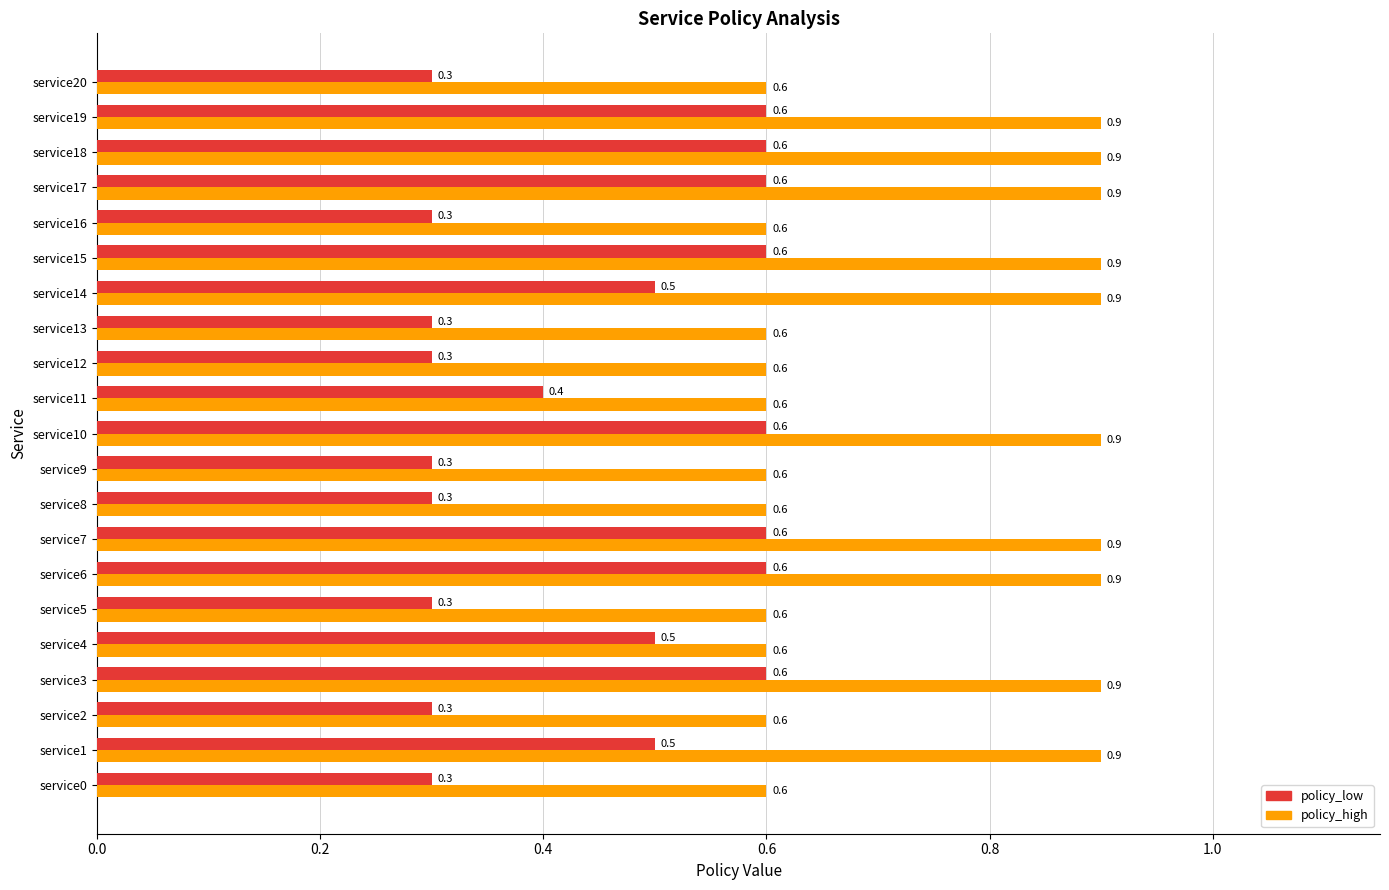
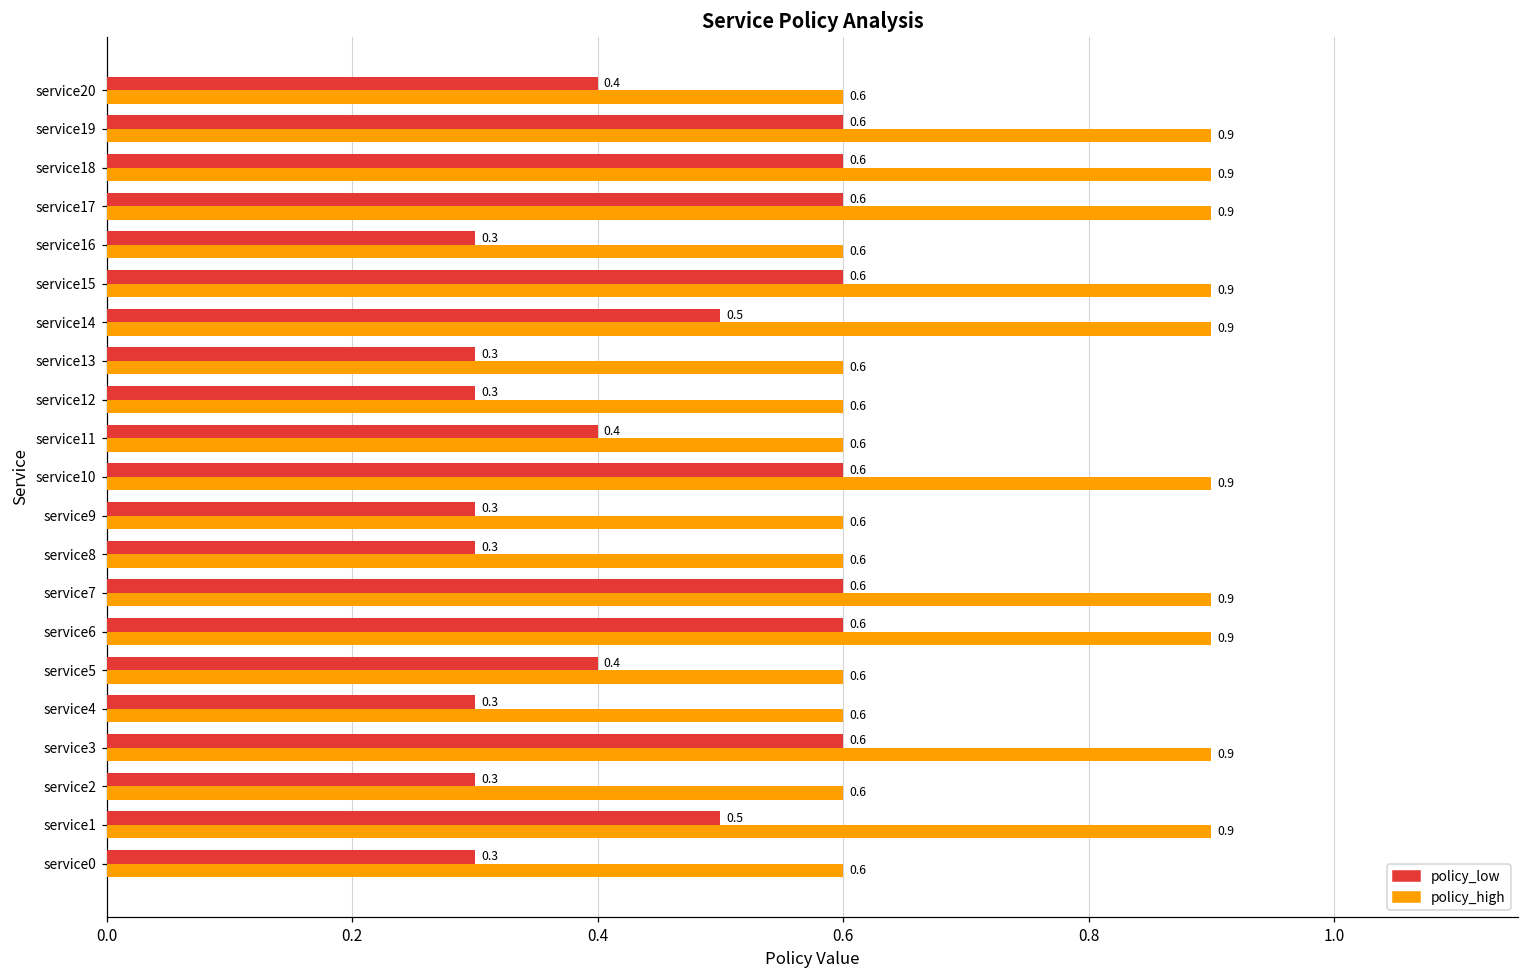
  {
    "policy_low": {
-     "service20": 0.3,
+     "service20": 0.4,
      "service19": 0.6,
      "service18": 0.6,
      "service17": 0.6,
      "service16": 0.3,
      "service15": 0.6,
      "service14": 0.5,
      "service13": 0.3,
      "service12": 0.3,
      "service11": 0.4,
      "service10": 0.6,
      "service9": 0.3,
      "service8": 0.3,
      "service7": 0.6,
      "service6": 0.6,
-     "service5": 0.3,
-     "service4": 0.5,
+     "service5": 0.4,
+     "service4": 0.3,
      "service3": 0.6,
      "service2": 0.3,
      "service1": 0.5,
      "service0": 0.3
    },
    "policy_high": {
      "service20": 0.6,
      "service19": 0.9,
      "service18": 0.9,
      "service17": 0.9,
      "service16": 0.6,
      "service15": 0.9,
      "service14": 0.9,
      "service13": 0.6,
      "service12": 0.6,
      "service11": 0.6,
      "service10": 0.9,
      "service9": 0.6,
      "service8": 0.6,
      "service7": 0.9,
      "service6": 0.9,
      "service5": 0.6,
      "service4": 0.6,
      "service3": 0.9,
      "service2": 0.6,
      "service1": 0.9,
      "service0": 0.6
    }
  }
